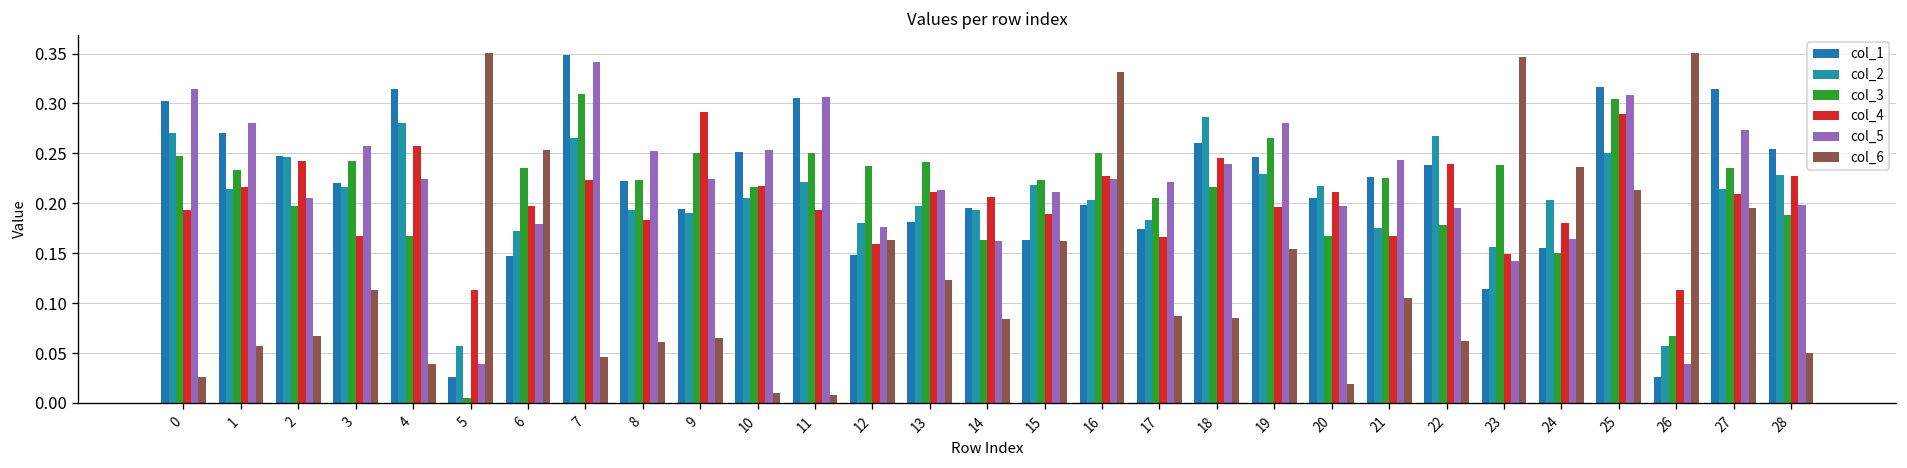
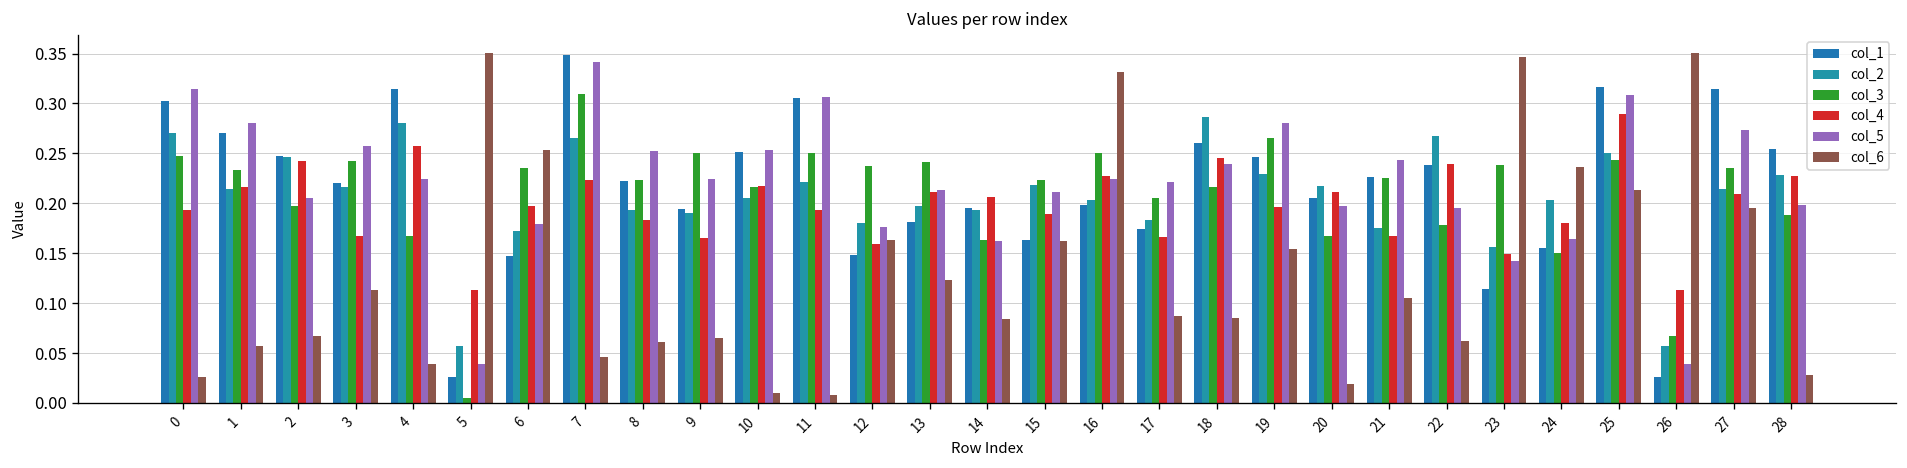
  {
    "col_3": {
      "0": 0.25,
      "1": 0.23,
      "2": 0.20,
      "3": 0.24,
      "4": 0.17,
      "5": 0.01,
      "6": 0.24,
      "7": 0.31,
      "8": 0.22,
      "9": 0.25,
      "10": 0.22,
      "11": 0.25,
      "12": 0.24,
      "13": 0.24,
      "14": 0.16,
      "15": 0.22,
      "16": 0.25,
      "17": 0.20,
      "18": 0.22,
      "19": 0.27,
      "20": 0.17,
      "21": 0.23,
      "22": 0.18,
      "23": 0.24,
      "24": 0.15,
-     "25": 0.30,
+     "25": 0.24,
      "26": 0.07,
      "27": 0.24,
      "28": 0.19
    },
    "col_4": {
      "0": 0.19,
      "1": 0.22,
      "2": 0.24,
      "3": 0.17,
      "4": 0.26,
      "5": 0.11,
      "6": 0.20,
      "7": 0.22,
      "8": 0.18,
-     "9": 0.29,
+     "9": 0.16,
      "10": 0.22,
      "11": 0.19,
      "12": 0.16,
      "13": 0.21,
      "14": 0.21,
      "15": 0.19,
      "16": 0.23,
      "17": 0.17,
      "18": 0.25,
      "19": 0.20,
      "20": 0.21,
      "21": 0.17,
      "22": 0.24,
      "23": 0.15,
      "24": 0.18,
      "25": 0.29,
      "26": 0.11,
      "27": 0.21,
      "28": 0.23
    },
    "col_5": {
      "0": 0.31,
      "1": 0.28,
      "2": 0.21,
      "3": 0.26,
      "4": 0.22,
      "5": 0.04,
      "6": 0.18,
      "7": 0.34,
      "8": 0.25,
      "9": 0.22,
      "10": 0.25,
      "11": 0.31,
      "12": 0.18,
      "13": 0.21,
      "14": 0.16,
      "15": 0.21,
      "16": 0.22,
      "17": 0.22,
      "18": 0.24,
      "19": 0.28,
      "20": 0.20,
      "21": 0.24,
      "22": 0.20,
      "23": 0.14,
      "24": 0.16,
      "25": 0.31,
      "26": 0.04,
      "27": 0.27,
      "28": 0.20
    },
    "col_6": {
      "0": 0.03,
      "1": 0.06,
      "2": 0.07,
      "3": 0.11,
      "4": 0.04,
      "5": 0.35,
      "6": 0.25,
      "7": 0.05,
      "8": 0.06,
      "9": 0.06,
      "10": 0.01,
      "11": 0.01,
      "12": 0.16,
      "13": 0.12,
      "14": 0.08,
      "15": 0.16,
      "16": 0.33,
      "17": 0.09,
      "18": 0.09,
      "19": 0.15,
      "20": 0.02,
      "21": 0.10,
      "22": 0.06,
      "23": 0.35,
      "24": 0.24,
      "25": 0.21,
      "26": 0.35,
      "27": 0.20,
-     "28": 0.05
+     "28": 0.03
    }
  }
